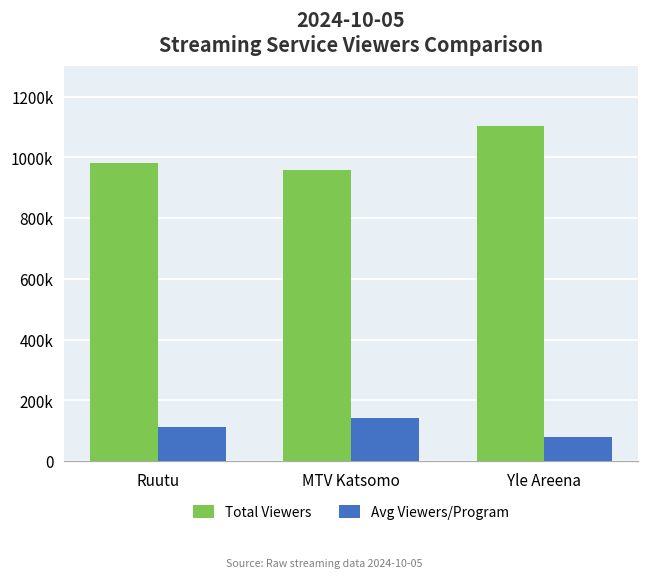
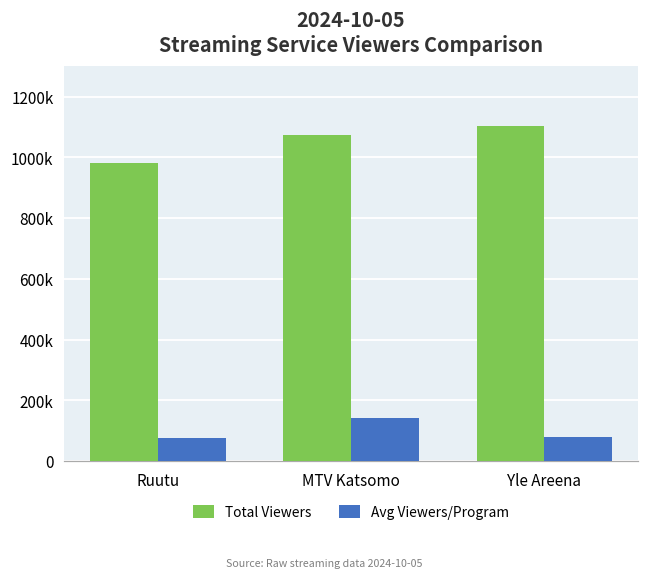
  {
    "Total Viewers": {
      "Ruutu": 980000,
-     "MTV Katsomo": 960000,
+     "MTV Katsomo": 1070000,
      "Yle Areena": 1100000
    },
    "Avg Viewers/Program": {
-     "Ruutu": 110000,
+     "Ruutu": 80000,
      "MTV Katsomo": 140000,
      "Yle Areena": 80000
    }
  }
